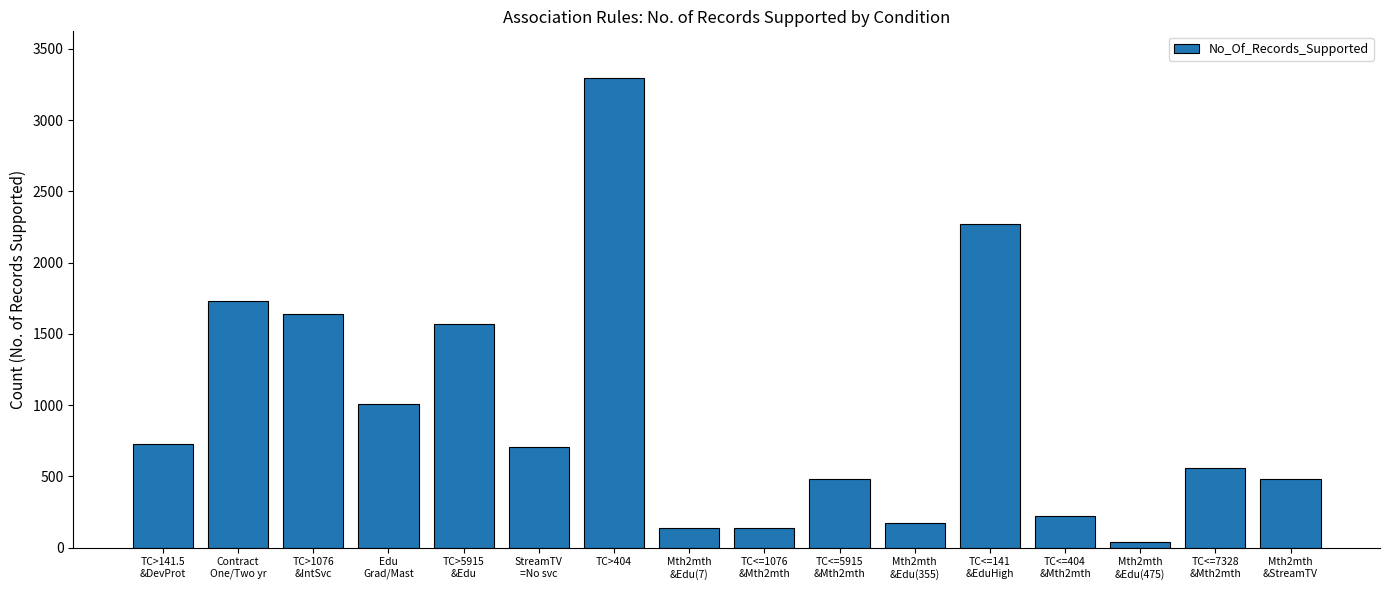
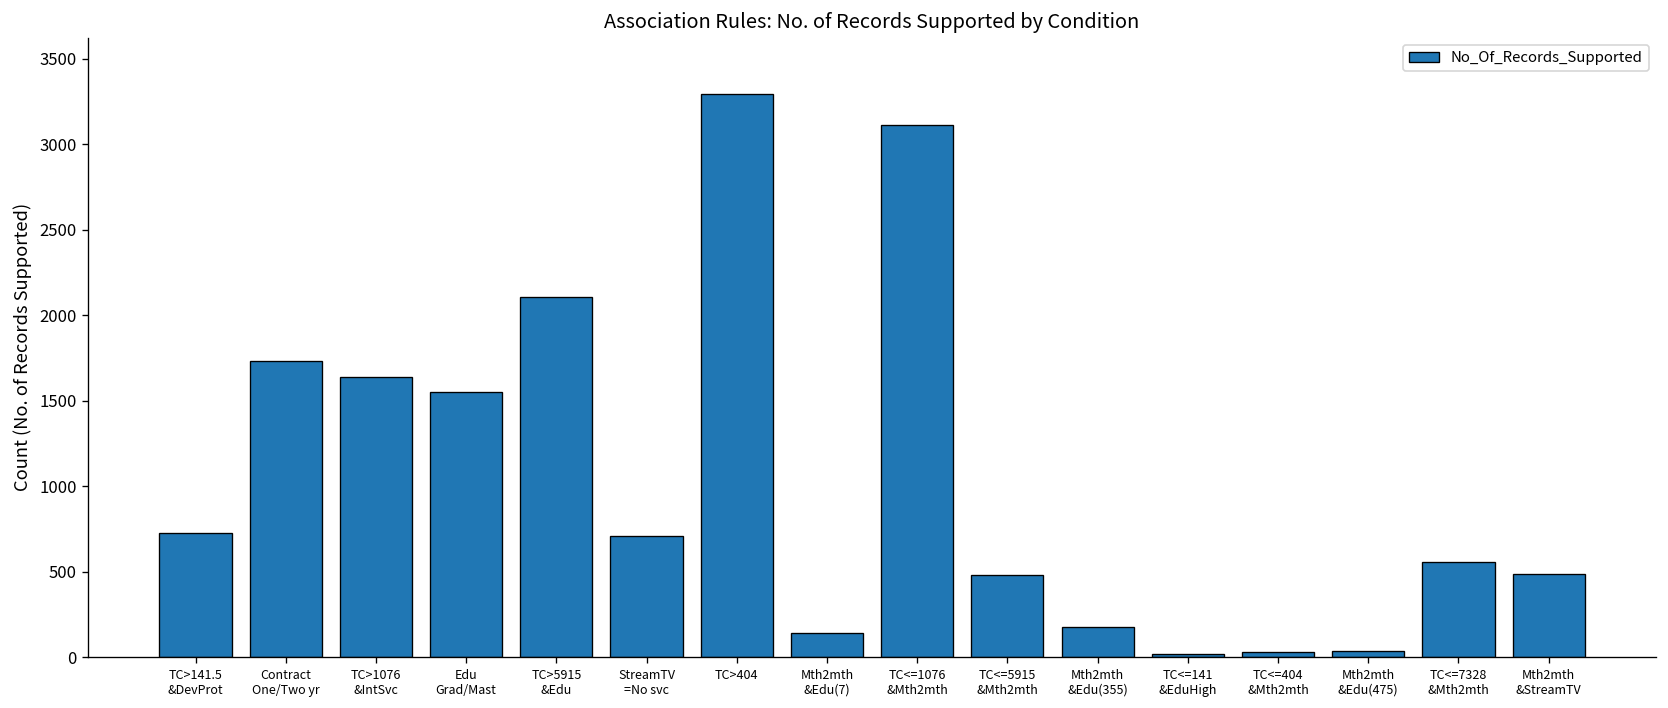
  {
    "TC>141.5 &DevProt": 730,
    "Contract One/Two yr": 1730,
    "TC>1076 &IntSvc": 1640,
-   "Edu Grad/Mast": 1010,
-   "TC>5915 &Edu": 1570,
+   "Edu Grad/Mast": 1550,
+   "TC>5915 &Edu": 2110,
    "StreamTV =No svc": 710,
    "TC>404": 3290,
    "Mth2mth &Edu(7)": 140,
-   "TC<=1076 &Mth2mth": 140,
+   "TC<=1076 &Mth2mth": 3110,
    "TC<=5915 &Mth2mth": 480,
    "Mth2mth &Edu(355)": 180,
-   "TC<=141 &EduHigh": 2270,
-   "TC<=404 &Mth2mth": 220,
+   "TC<=141 &EduHigh": 20,
+   "TC<=404 &Mth2mth": 30,
    "Mth2mth &Edu(475)": 40,
    "TC<=7328 &Mth2mth": 560,
    "Mth2mth &StreamTV": 490
  }
